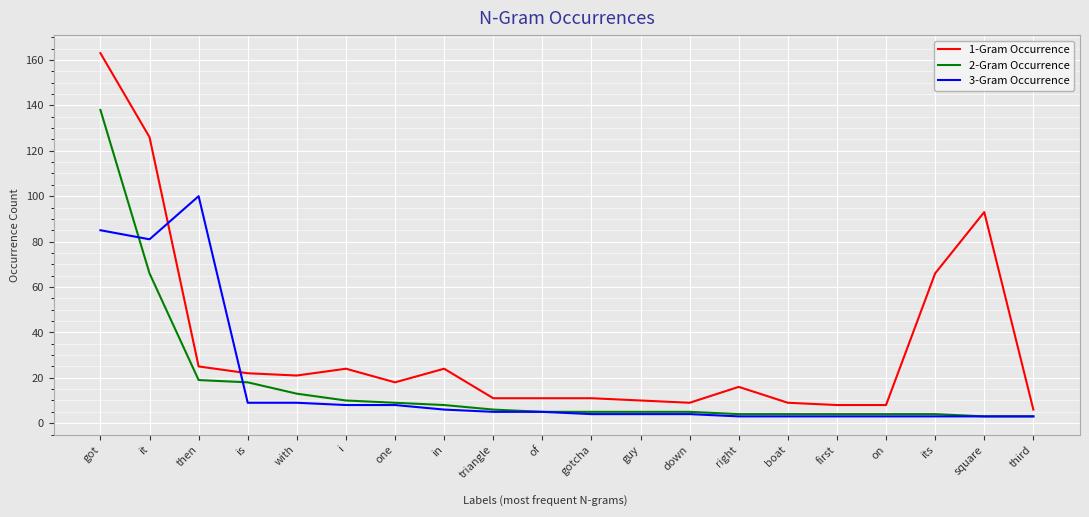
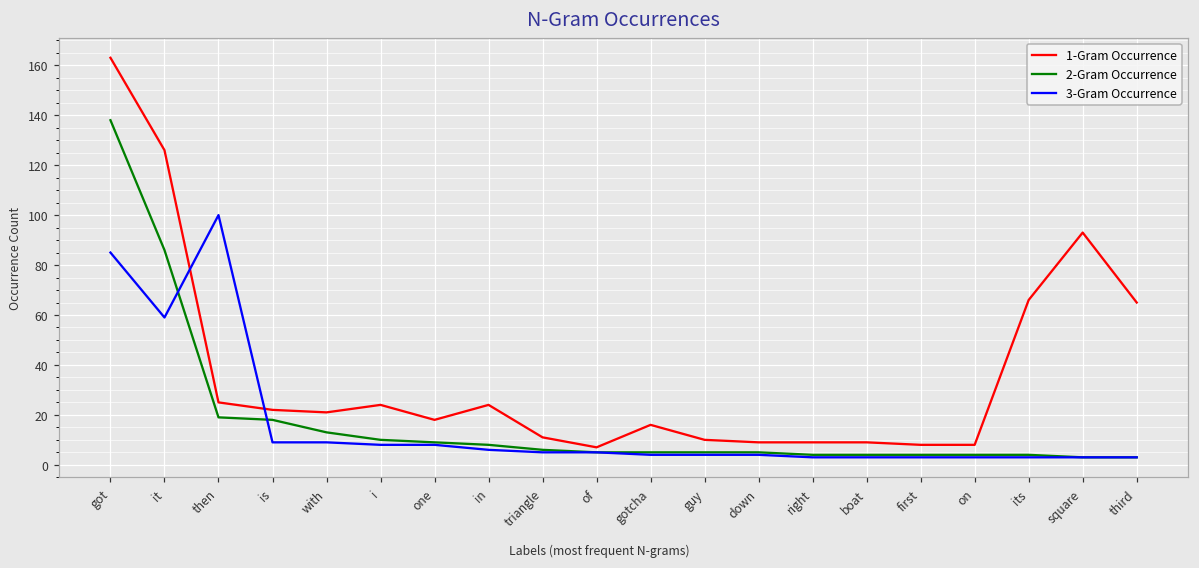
  {
    "1-Gram Occurrence": {
      "got": 163,
      "it": 126,
      "then": 25,
      "is": 22,
      "with": 21,
      "i": 24,
      "one": 18,
      "in": 24,
      "triangle": 11,
-     "of": 11,
-     "gotcha": 11,
+     "of": 7,
+     "gotcha": 16,
      "guy": 10,
      "down": 9,
-     "right": 16,
+     "right": 9,
      "boat": 9,
      "first": 8,
      "on": 8,
      "its": 66,
      "square": 93,
-     "third": 6
+     "third": 65
    },
    "2-Gram Occurrence": {
      "got": 138,
-     "it": 66,
+     "it": 86,
      "then": 19,
      "is": 18,
      "with": 13,
      "i": 10,
      "in": 8
    },
    "3-Gram Occurrence": {
      "got": 85,
-     "it": 81,
+     "it": 59,
      "then": 100,
      "is": 9,
      "with": 9,
      "i": 8,
      "in": 6
    }
  }
